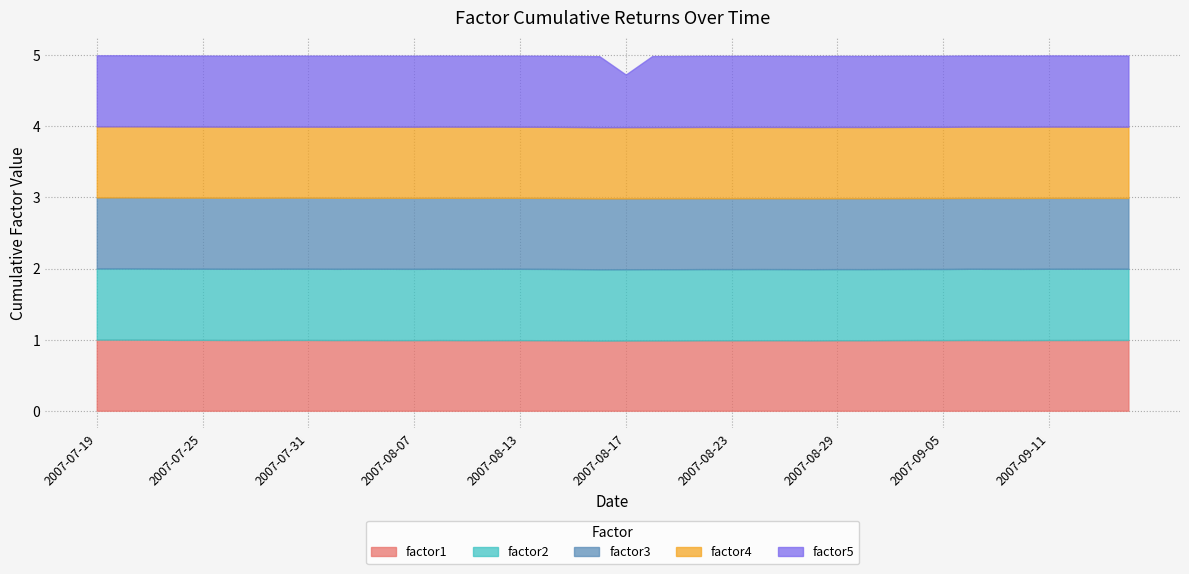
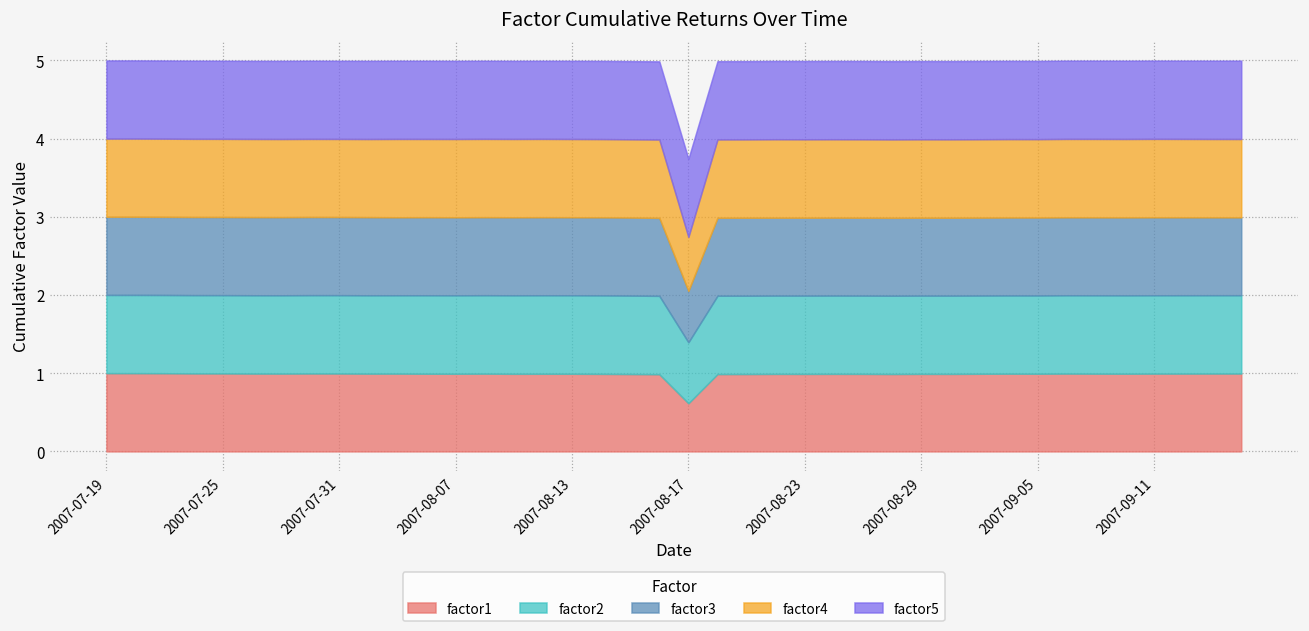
  {
    "factor1": {
      "2007-07-19": 1.0,
      "2007-07-25": 1.0,
      "2007-07-31": 1.0,
      "2007-08-07": 1.0,
      "2007-08-13": 1.0,
-     "2007-08-17": 1.0,
+     "2007-08-17": 0.6,
      "2007-08-23": 1.0,
      "2007-08-29": 1.0,
      "2007-09-05": 1.0,
      "2007-09-11": 1.0
    },
    "factor2": {
      "2007-07-19": 1.0,
      "2007-07-25": 1.0,
      "2007-07-31": 1.0,
      "2007-08-07": 1.0,
      "2007-08-13": 1.0,
-     "2007-08-17": 1.0,
+     "2007-08-17": 0.8,
      "2007-08-23": 1.0,
      "2007-08-29": 1.0,
      "2007-09-05": 1.0,
      "2007-09-11": 1.0
    },
    "factor3": {
      "2007-07-19": 1.0,
      "2007-07-25": 1.0,
      "2007-07-31": 1.0,
      "2007-08-07": 1.0,
      "2007-08-13": 1.0,
-     "2007-08-17": 1.0,
+     "2007-08-17": 0.7,
      "2007-08-23": 1.0,
      "2007-08-29": 1.0,
      "2007-09-05": 1.0,
      "2007-09-11": 1.0
    },
    "factor4": {
      "2007-07-19": 1.0,
      "2007-07-25": 1.0,
      "2007-07-31": 1.0,
      "2007-08-07": 1.0,
      "2007-08-13": 1.0,
-     "2007-08-17": 1.0,
+     "2007-08-17": 0.7,
      "2007-08-23": 1.0,
      "2007-08-29": 1.0,
      "2007-09-05": 1.0,
      "2007-09-11": 1.0
    },
    "factor5": {
      "2007-07-19": 1.0,
      "2007-07-25": 1.0,
      "2007-07-31": 1.0,
      "2007-08-07": 1.0,
      "2007-08-13": 1.0,
-     "2007-08-17": 0.7,
+     "2007-08-17": 1.0,
      "2007-08-23": 1.0,
      "2007-08-29": 1.0,
      "2007-09-05": 1.0,
      "2007-09-11": 1.0
    }
  }
